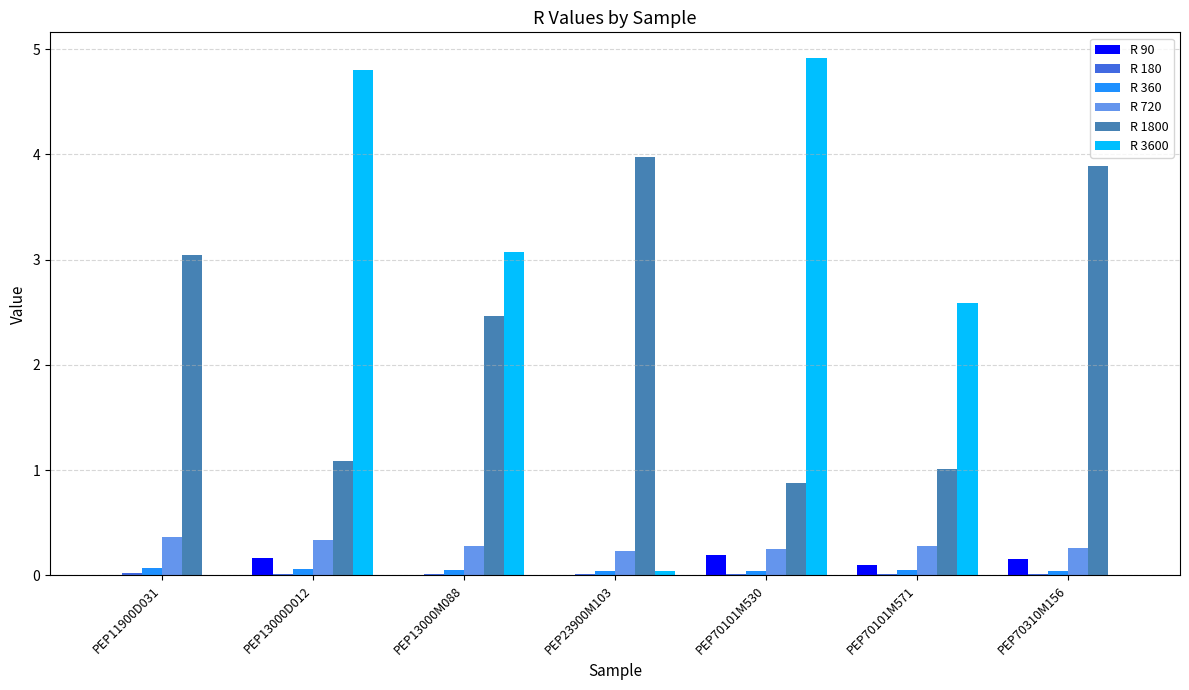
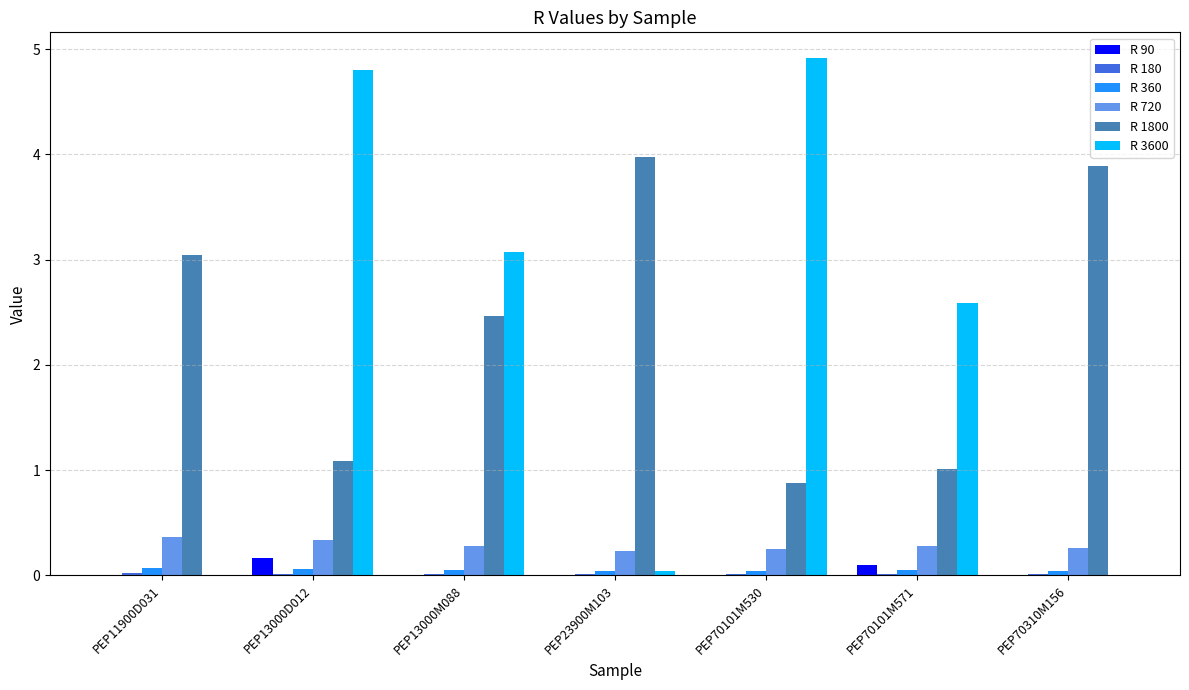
  {
    "R 90": {
      "PEP13000D012": 0.16,
-     "PEP70101M530": 0.20,
+     "PEP70101M530": 0.01,
      "PEP70101M571": 0.10,
-     "PEP70310M156": 0.15
+     "PEP70310M156": 0.00
    }
  }
